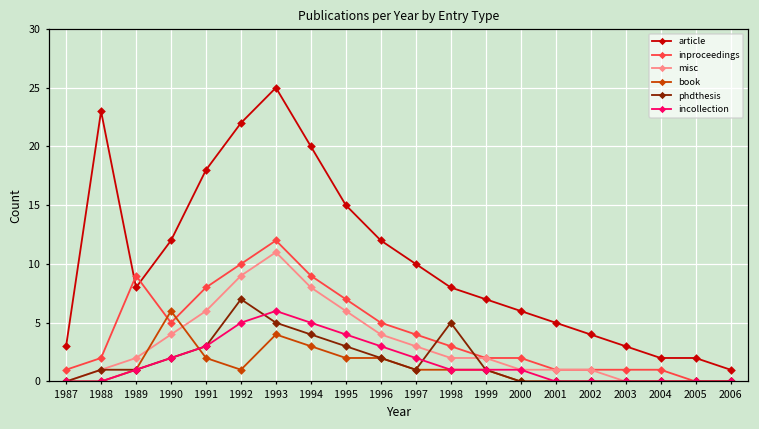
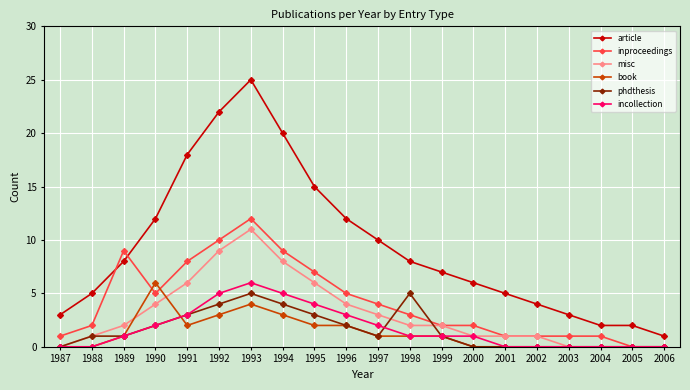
  {
    "article": {
      "1987": 3,
-     "1988": 23,
+     "1988": 5,
      "1989": 8,
      "1990": 12,
      "1991": 18,
      "1992": 22,
      "1993": 25,
      "1994": 20,
      "1995": 15,
      "1996": 12,
      "1997": 10,
      "1998": 8,
      "1999": 7,
      "2000": 6,
      "2001": 5,
      "2002": 4,
      "2003": 3,
      "2004": 2,
      "2005": 2,
      "2006": 1
    },
    "inproceedings": {
      "1987": 1,
      "1988": 2,
      "1989": 9,
      "1990": 5,
      "1991": 8,
      "1992": 10,
      "1993": 12,
      "1994": 9,
      "1995": 7,
      "1996": 5,
      "1997": 4,
      "1998": 3,
      "2000": 2,
      "2003": 1,
      "2004": 1
    },
    "misc": {
      "1989": 2,
      "1990": 4,
      "1991": 6,
      "1992": 9,
      "1993": 11,
      "1994": 8,
      "1995": 6,
      "1996": 4,
      "1997": 3,
      "1998": 2
    },
    "book": {
      "1990": 6,
      "1991": 2,
-     "1992": 1,
+     "1992": 3,
      "1993": 4,
      "1994": 3,
      "1995": 2
    },
    "phdthesis": {
-     "1992": 7,
+     "1992": 4,
      "1993": 5,
      "1994": 4,
      "1995": 3,
      "1998": 5
    },
    "incollection": {
      "1992": 5,
      "1993": 6,
      "1994": 5,
      "1995": 4,
      "1996": 3,
      "1997": 2
    }
  }
